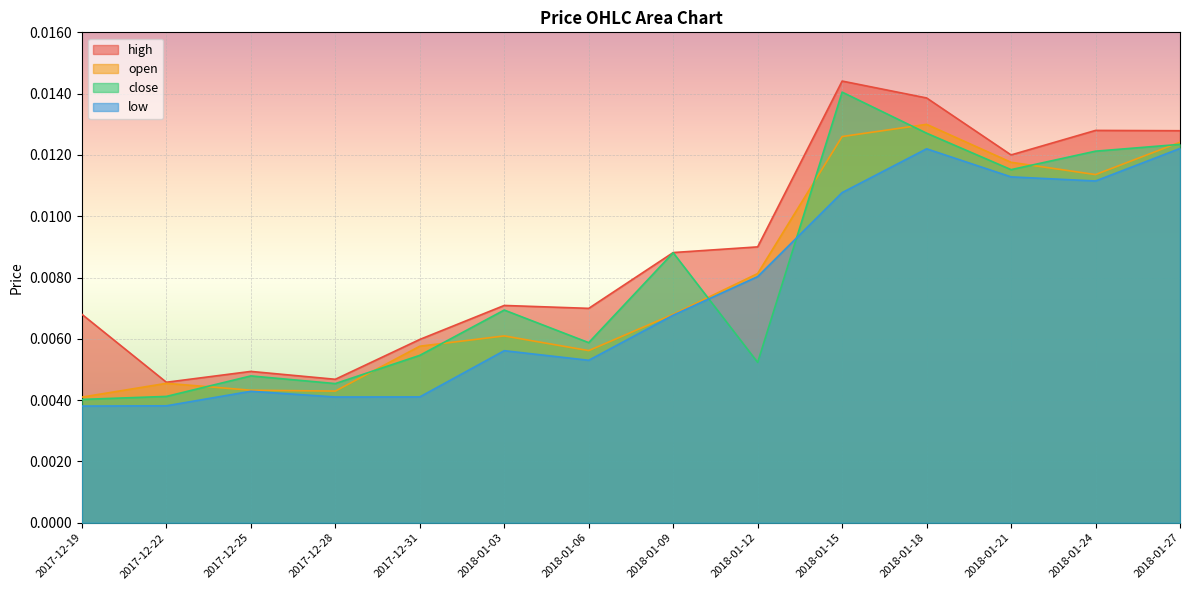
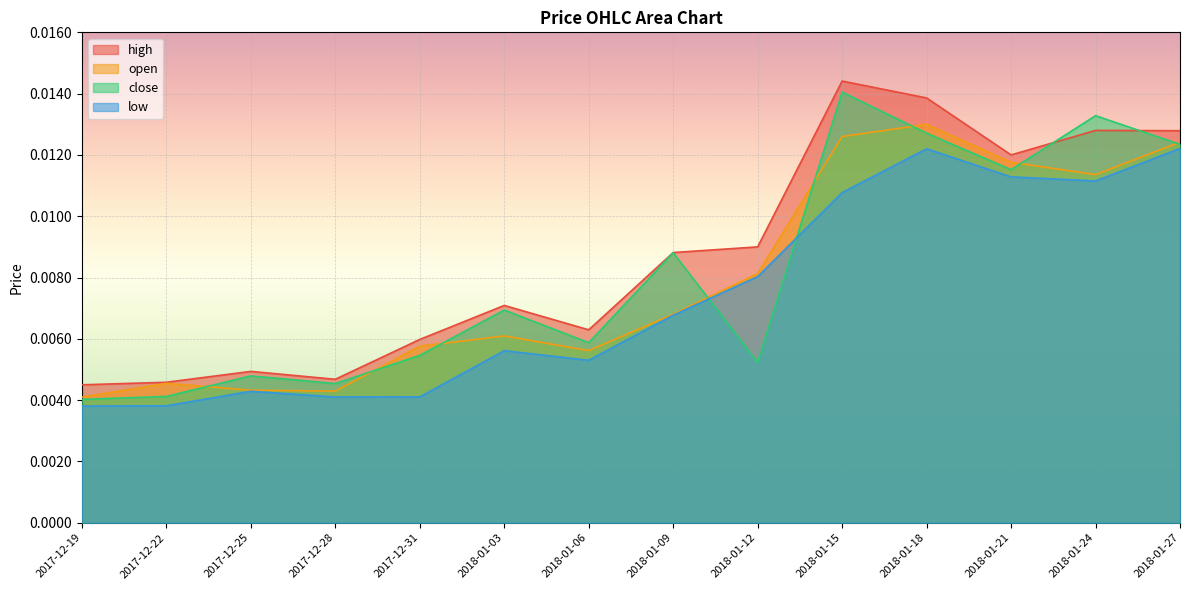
  {
    "high": {
-     "2017-12-19": 0.0068,
+     "2017-12-19": 0.0045,
      "2017-12-25": 0.0049,
      "2017-12-28": 0.0047,
      "2017-12-31": 0.0060,
      "2018-01-03": 0.0071,
-     "2018-01-06": 0.0070,
+     "2018-01-06": 0.0063,
      "2018-01-12": 0.0090,
      "2018-01-15": 0.0144,
      "2018-01-18": 0.0139,
      "2018-01-21": 0.0120,
      "2018-01-24": 0.0128,
      "2018-01-27": 0.0128
    },
    "open": {
      "2017-12-28": 0.0043,
      "2017-12-31": 0.0058,
      "2018-01-03": 0.0061,
      "2018-01-06": 0.0056,
      "2018-01-12": 0.0081,
      "2018-01-15": 0.0126,
      "2018-01-18": 0.0130,
      "2018-01-21": 0.0118,
      "2018-01-24": 0.0114
    },
    "close": {
      "2017-12-22": 0.0041,
      "2017-12-25": 0.0048,
      "2017-12-28": 0.0045,
      "2017-12-31": 0.0055,
      "2018-01-03": 0.0069,
      "2018-01-06": 0.0059,
      "2018-01-12": 0.0052,
      "2018-01-15": 0.0141,
      "2018-01-18": 0.0127,
      "2018-01-21": 0.0115,
-     "2018-01-24": 0.0121
+     "2018-01-24": 0.0133
    },
    "low": {
      "2017-12-19": 0.0038,
      "2017-12-22": 0.0038,
      "2017-12-28": 0.0041,
      "2017-12-31": 0.0041,
      "2018-01-03": 0.0056,
      "2018-01-06": 0.0053,
      "2018-01-12": 0.0080,
      "2018-01-15": 0.0108,
      "2018-01-18": 0.0122,
      "2018-01-21": 0.0113,
      "2018-01-24": 0.0112,
      "2018-01-27": 0.0122
    }
  }
